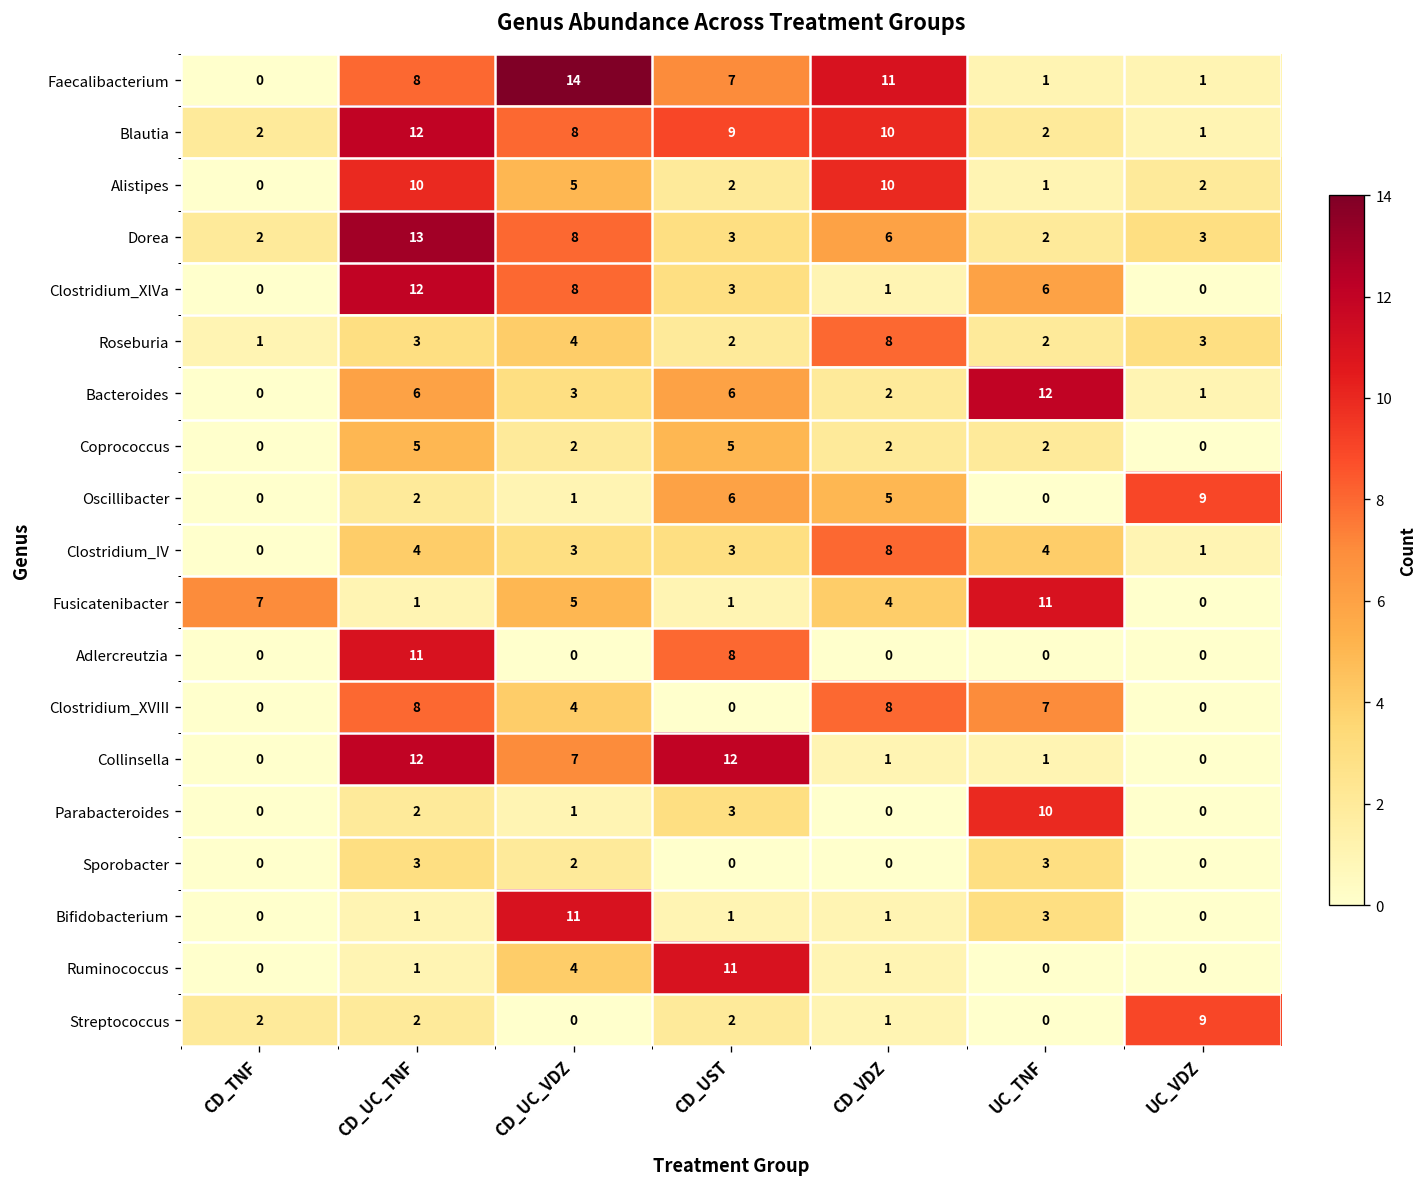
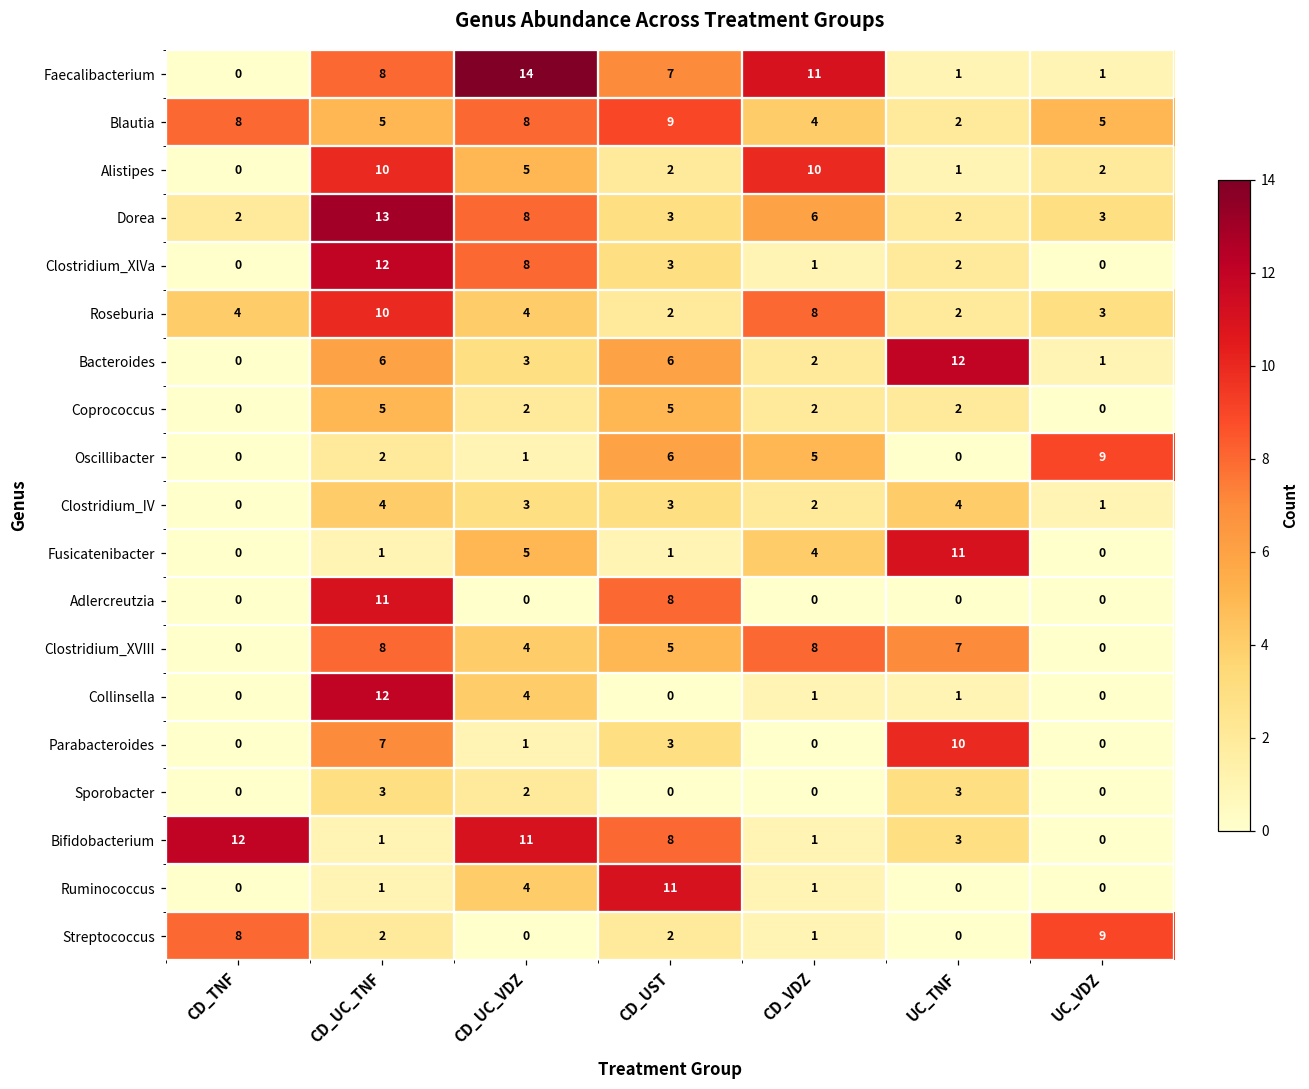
  {
    "Faecalibacterium": {
      "CD_TNF": 0,
      "CD_UC_TNF": 8,
      "CD_UC_VDZ": 14,
      "CD_UST": 7,
      "CD_VDZ": 11,
      "UC_TNF": 1,
      "UC_VDZ": 1
    },
    "Blautia": {
-     "CD_TNF": 2,
-     "CD_UC_TNF": 12,
+     "CD_TNF": 8,
+     "CD_UC_TNF": 5,
      "CD_UC_VDZ": 8,
      "CD_UST": 9,
-     "CD_VDZ": 10,
+     "CD_VDZ": 4,
      "UC_TNF": 2,
-     "UC_VDZ": 1
+     "UC_VDZ": 5
    },
    "Alistipes": {
      "CD_TNF": 0,
      "CD_UC_TNF": 10,
      "CD_UC_VDZ": 5,
      "CD_UST": 2,
      "CD_VDZ": 10,
      "UC_TNF": 1,
      "UC_VDZ": 2
    },
    "Dorea": {
      "CD_TNF": 2,
      "CD_UC_TNF": 13,
      "CD_UC_VDZ": 8,
      "CD_UST": 3,
      "CD_VDZ": 6,
      "UC_TNF": 2,
      "UC_VDZ": 3
    },
    "Clostridium_XlVa": {
      "CD_TNF": 0,
      "CD_UC_TNF": 12,
      "CD_UC_VDZ": 8,
      "CD_UST": 3,
      "CD_VDZ": 1,
-     "UC_TNF": 6,
+     "UC_TNF": 2,
      "UC_VDZ": 0
    },
    "Roseburia": {
-     "CD_TNF": 1,
-     "CD_UC_TNF": 3,
+     "CD_TNF": 4,
+     "CD_UC_TNF": 10,
      "CD_UC_VDZ": 4,
      "CD_UST": 2,
      "CD_VDZ": 8,
      "UC_TNF": 2,
      "UC_VDZ": 3
    },
    "Bacteroides": {
      "CD_TNF": 0,
      "CD_UC_TNF": 6,
      "CD_UC_VDZ": 3,
      "CD_UST": 6,
      "CD_VDZ": 2,
      "UC_TNF": 12,
      "UC_VDZ": 1
    },
    "Coprococcus": {
      "CD_TNF": 0,
      "CD_UC_TNF": 5,
      "CD_UC_VDZ": 2,
      "CD_UST": 5,
      "CD_VDZ": 2,
      "UC_TNF": 2,
      "UC_VDZ": 0
    },
    "Oscillibacter": {
      "CD_TNF": 0,
      "CD_UC_TNF": 2,
      "CD_UC_VDZ": 1,
      "CD_UST": 6,
      "CD_VDZ": 5,
      "UC_TNF": 0,
      "UC_VDZ": 9
    },
    "Clostridium_IV": {
      "CD_TNF": 0,
      "CD_UC_TNF": 4,
      "CD_UC_VDZ": 3,
      "CD_UST": 3,
-     "CD_VDZ": 8,
+     "CD_VDZ": 2,
      "UC_TNF": 4,
      "UC_VDZ": 1
    },
    "Fusicatenibacter": {
-     "CD_TNF": 7,
+     "CD_TNF": 0,
      "CD_UC_TNF": 1,
      "CD_UC_VDZ": 5,
      "CD_UST": 1,
      "CD_VDZ": 4,
      "UC_TNF": 11,
      "UC_VDZ": 0
    },
    "Adlercreutzia": {
      "CD_TNF": 0,
      "CD_UC_TNF": 11,
      "CD_UC_VDZ": 0,
      "CD_UST": 8,
      "CD_VDZ": 0,
      "UC_TNF": 0,
      "UC_VDZ": 0
    },
    "Clostridium_XVIII": {
      "CD_TNF": 0,
      "CD_UC_TNF": 8,
      "CD_UC_VDZ": 4,
-     "CD_UST": 0,
+     "CD_UST": 5,
      "CD_VDZ": 8,
      "UC_TNF": 7,
      "UC_VDZ": 0
    },
    "Collinsella": {
      "CD_TNF": 0,
      "CD_UC_TNF": 12,
-     "CD_UC_VDZ": 7,
-     "CD_UST": 12,
+     "CD_UC_VDZ": 4,
+     "CD_UST": 0,
      "CD_VDZ": 1,
      "UC_TNF": 1,
      "UC_VDZ": 0
    },
    "Parabacteroides": {
      "CD_TNF": 0,
-     "CD_UC_TNF": 2,
+     "CD_UC_TNF": 7,
      "CD_UC_VDZ": 1,
      "CD_UST": 3,
      "CD_VDZ": 0,
      "UC_TNF": 10,
      "UC_VDZ": 0
    },
    "Sporobacter": {
      "CD_TNF": 0,
      "CD_UC_TNF": 3,
      "CD_UC_VDZ": 2,
      "CD_UST": 0,
      "CD_VDZ": 0,
      "UC_TNF": 3,
      "UC_VDZ": 0
    },
    "Bifidobacterium": {
-     "CD_TNF": 0,
+     "CD_TNF": 12,
      "CD_UC_TNF": 1,
      "CD_UC_VDZ": 11,
-     "CD_UST": 1,
+     "CD_UST": 8,
      "CD_VDZ": 1,
      "UC_TNF": 3,
      "UC_VDZ": 0
    },
    "Ruminococcus": {
      "CD_TNF": 0,
      "CD_UC_TNF": 1,
      "CD_UC_VDZ": 4,
      "CD_UST": 11,
      "CD_VDZ": 1,
      "UC_TNF": 0,
      "UC_VDZ": 0
    },
    "Streptococcus": {
-     "CD_TNF": 2,
+     "CD_TNF": 8,
      "CD_UC_TNF": 2,
      "CD_UC_VDZ": 0,
      "CD_UST": 2,
      "CD_VDZ": 1,
      "UC_TNF": 0,
      "UC_VDZ": 9
    }
  }
